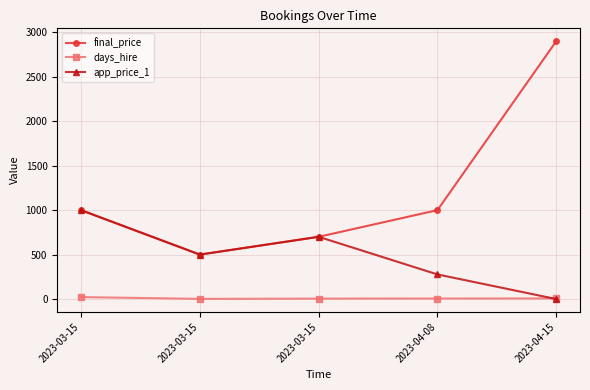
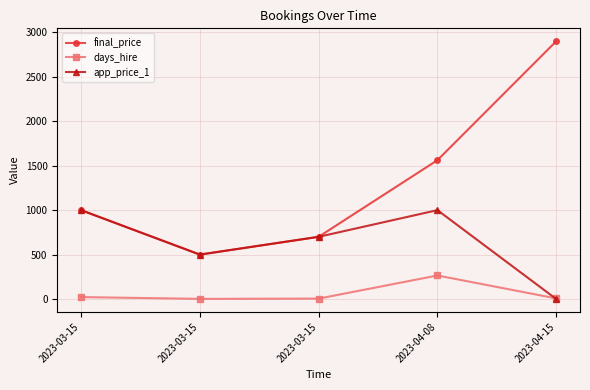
  {
    "final_price": {
-     "2023-04-08": 1000,
+     "2023-04-08": 1600,
      "2023-04-15": 2900
    },
    "days_hire": {
-     "2023-04-08": 0
+     "2023-04-08": 300
    },
    "app_price_1": {
-     "2023-04-08": 300
+     "2023-04-08": 1000
    }
  }
